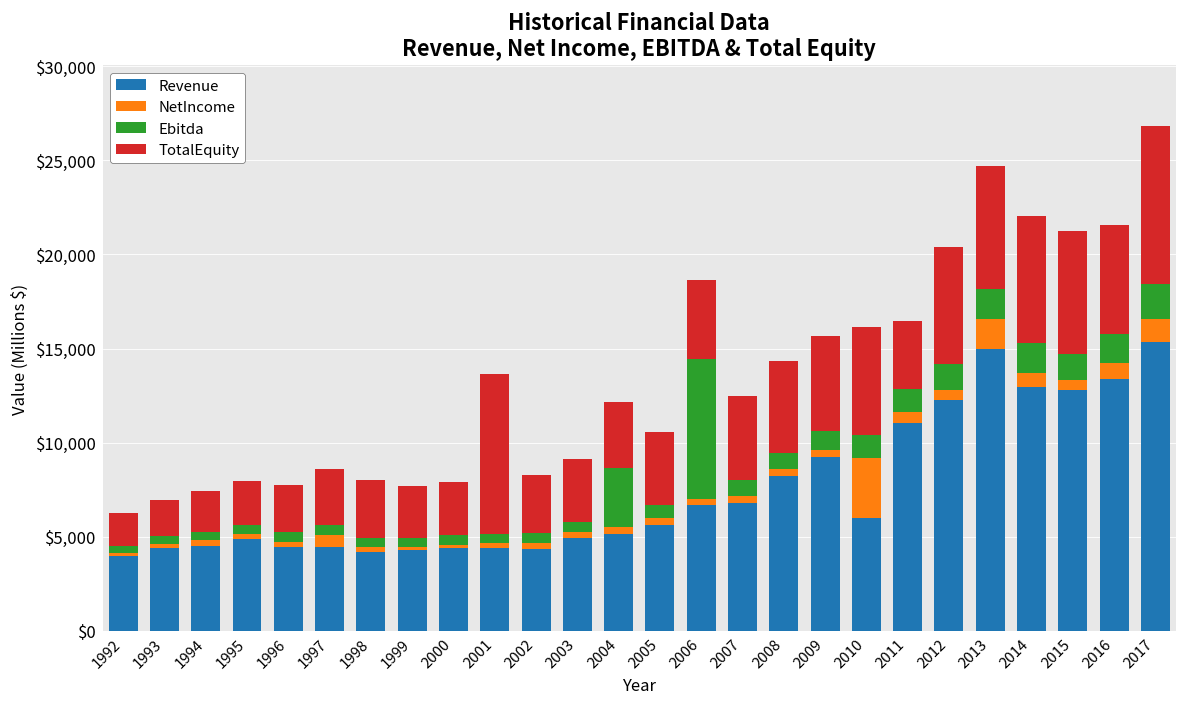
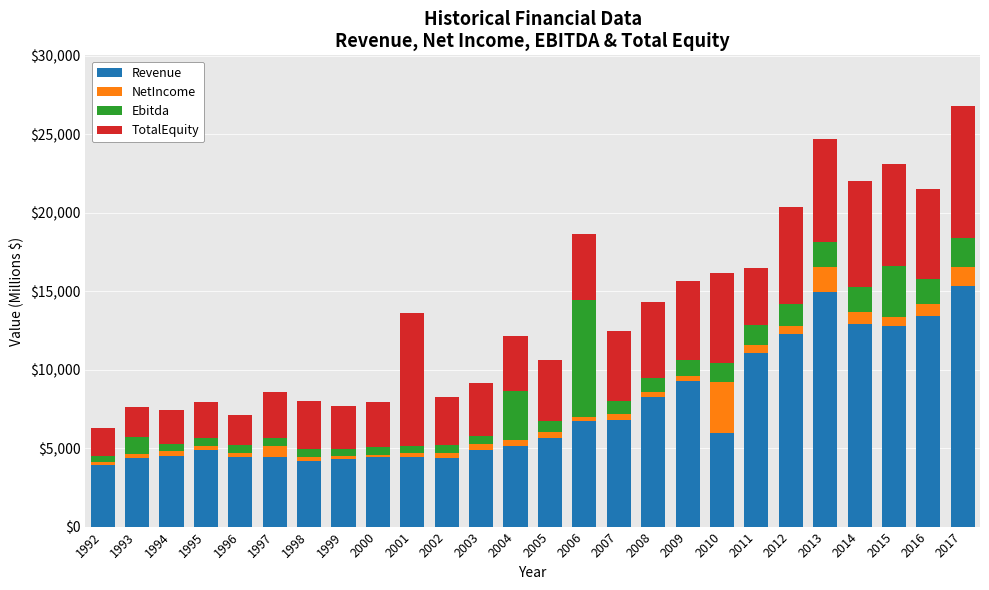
  {
    "Revenue": {
      "1992": "$4,000",
      "1993": "$4,400",
      "1994": "$4,500",
      "1995": "$4,900",
      "1996": "$4,400",
      "1997": "$4,400",
      "1998": "$4,200",
      "1999": "$4,300",
      "2000": "$4,400",
      "2001": "$4,400",
      "2002": "$4,300",
      "2003": "$4,900",
      "2004": "$5,200",
      "2005": "$5,600",
      "2006": "$6,700",
      "2007": "$6,800",
      "2008": "$8,200",
      "2009": "$9,300",
      "2010": "$6,000",
      "2011": "$11,100",
      "2012": "$12,300",
      "2013": "$15,000",
      "2014": "$12,900",
      "2015": "$12,800",
      "2016": "$13,400",
      "2017": "$15,400"
    },
    "NetIncome": {
      "1992": "$200",
      "1993": "$200",
      "1994": "$300",
      "1995": "$300",
      "1996": "$300",
      "1997": "$700",
      "1998": "$300",
      "1999": "$200",
      "2001": "$200",
      "2002": "$300",
      "2003": "$300",
      "2004": "$300",
      "2005": "$400",
      "2006": "$300",
      "2007": "$400",
      "2008": "$400",
      "2009": "$400",
      "2010": "$3,200",
      "2011": "$500",
      "2012": "$600",
      "2013": "$1,600",
      "2014": "$800",
      "2015": "$500",
      "2016": "$800",
      "2017": "$1,200"
    },
    "Ebitda": {
      "1992": "$400",
-     "1993": "$400",
+     "1993": "$1,100",
      "1994": "$400",
      "1995": "$500",
      "1996": "$500",
      "1997": "$500",
      "1998": "$500",
      "1999": "$500",
      "2000": "$500",
      "2001": "$500",
      "2002": "$500",
      "2003": "$600",
      "2004": "$3,200",
      "2005": "$700",
      "2006": "$7,400",
      "2007": "$800",
      "2008": "$900",
      "2009": "$1,000",
      "2010": "$1,200",
      "2011": "$1,200",
      "2012": "$1,400",
      "2013": "$1,600",
      "2014": "$1,600",
-     "2015": "$1,400",
+     "2015": "$3,300",
      "2016": "$1,500",
      "2017": "$1,900"
    },
    "TotalEquity": {
      "1992": "$1,700",
      "1993": "$1,900",
      "1994": "$2,100",
      "1995": "$2,300",
-     "1996": "$2,500",
+     "1996": "$1,900",
      "1997": "$3,000",
      "1998": "$3,100",
      "1999": "$2,800",
      "2000": "$2,800",
      "2001": "$8,500",
      "2002": "$3,100",
      "2003": "$3,300",
      "2004": "$3,500",
      "2005": "$3,900",
      "2006": "$4,200",
      "2007": "$4,500",
      "2008": "$4,800",
      "2009": "$5,100",
      "2010": "$5,700",
      "2011": "$3,600",
      "2012": "$6,200",
      "2013": "$6,500",
      "2014": "$6,800",
      "2015": "$6,500",
      "2016": "$5,800",
      "2017": "$8,400"
    }
  }
